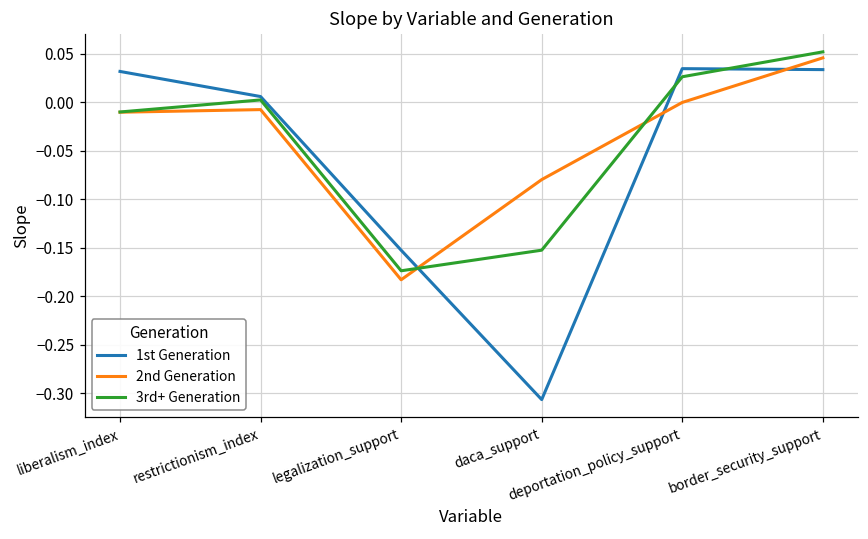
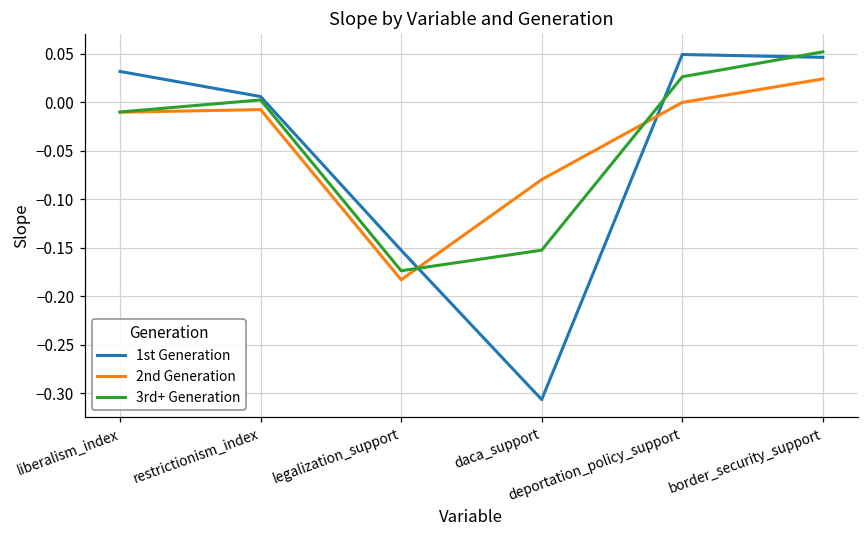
  {
    "1st Generation": {
      "liberalism_index": 0.03,
      "restrictionism_index": 0.01,
      "legalization_support": -0.15,
      "daca_support": -0.31,
-     "deportation_policy_support": 0.03,
-     "border_security_support": 0.03
+     "deportation_policy_support": 0.05,
+     "border_security_support": 0.05
    },
    "2nd Generation": {
      "restrictionism_index": -0.01,
      "legalization_support": -0.18,
      "daca_support": -0.08,
      "deportation_policy_support": 0.00,
-     "border_security_support": 0.05
+     "border_security_support": 0.02
    },
    "3rd+ Generation": {
      "restrictionism_index": 0.00,
      "legalization_support": -0.17,
      "daca_support": -0.15,
      "deportation_policy_support": 0.03,
      "border_security_support": 0.05
    }
  }
